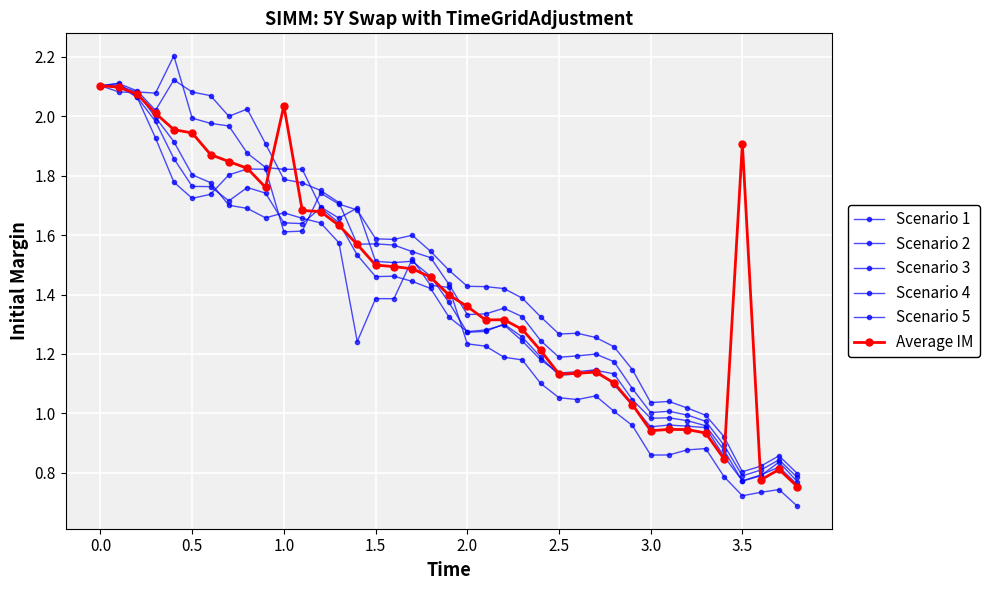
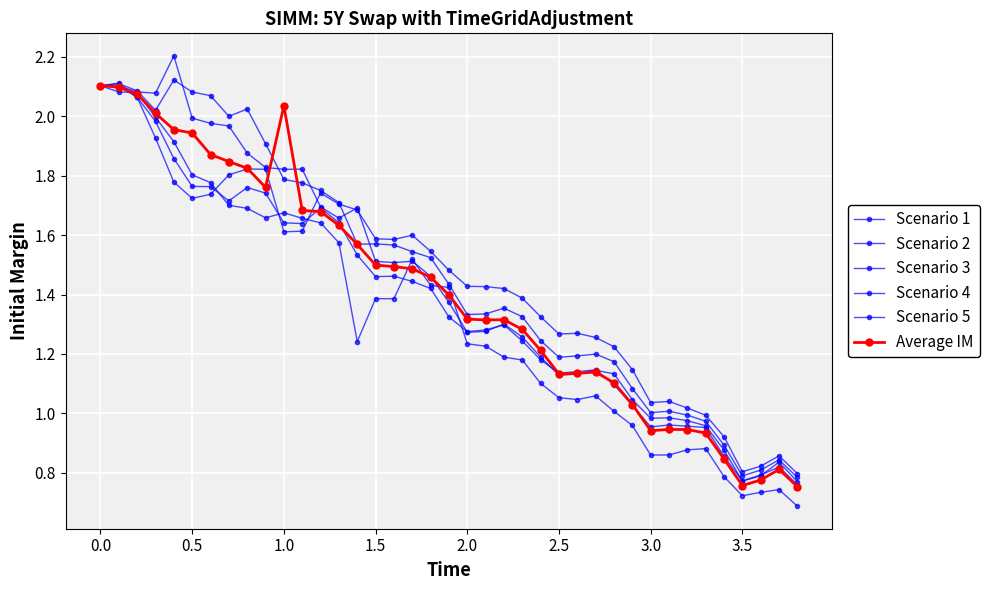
  {
    "Average IM": {
      "0.5": 1.94,
      "1.0": 2.04,
      "1.5": 1.50,
-     "2.0": 1.36,
+     "2.0": 1.32,
      "3.0": 0.94,
-     "3.5": 1.91
+     "3.5": 0.76
    }
  }
